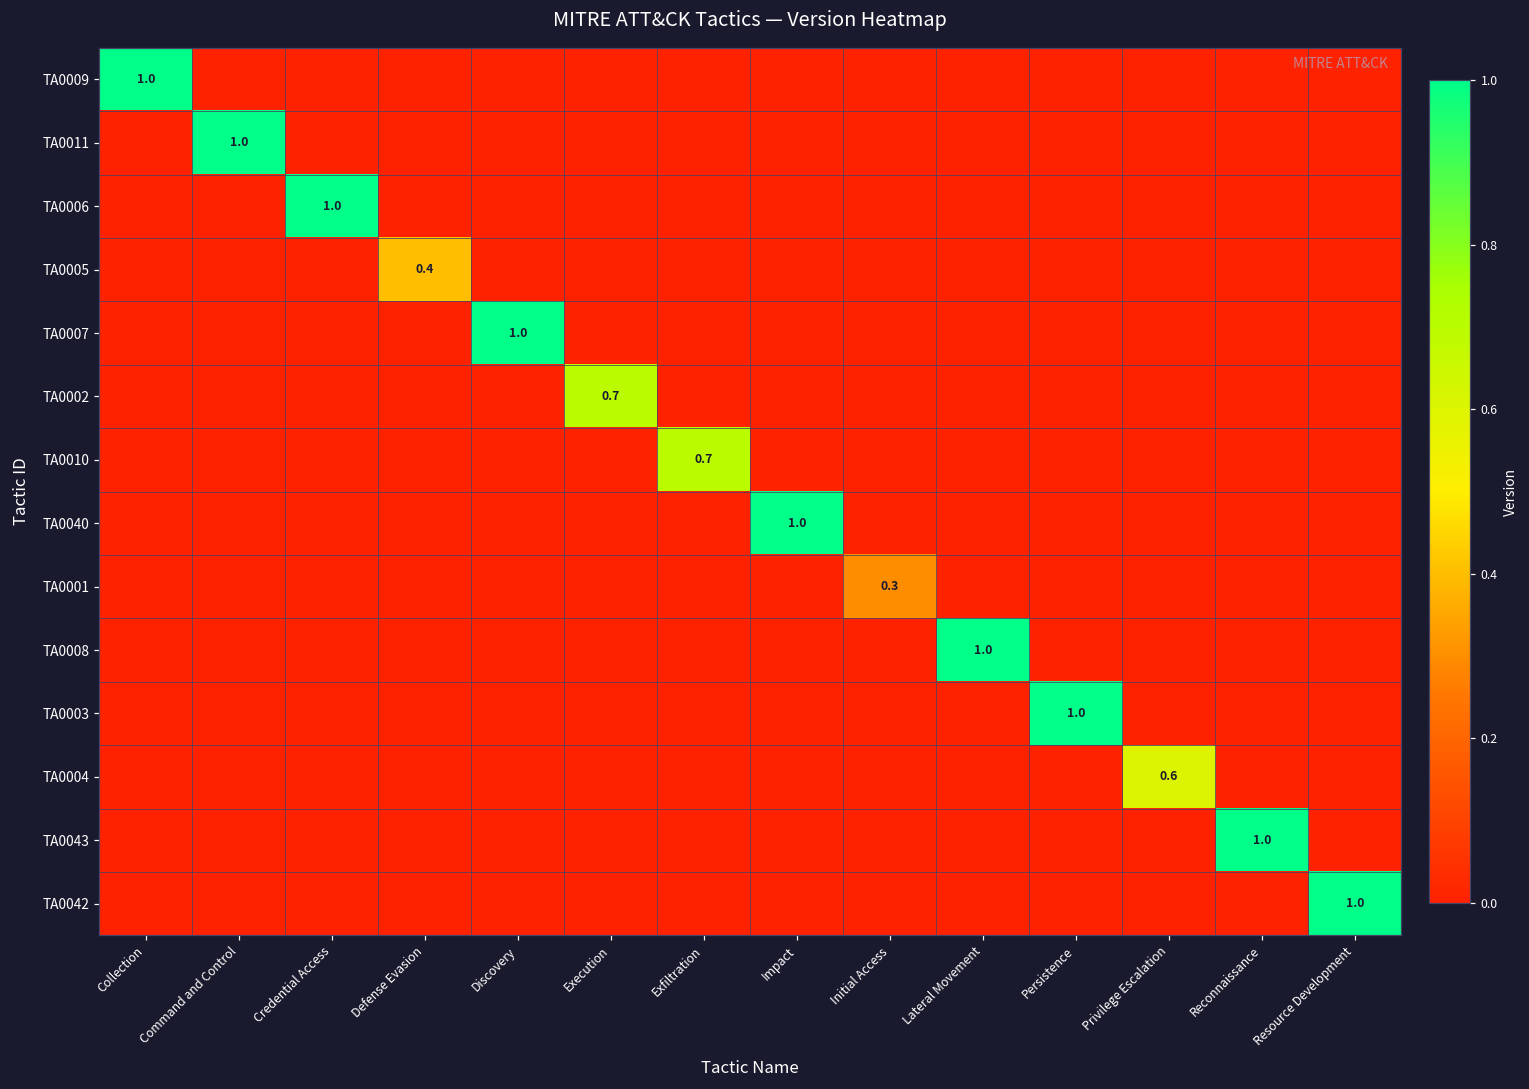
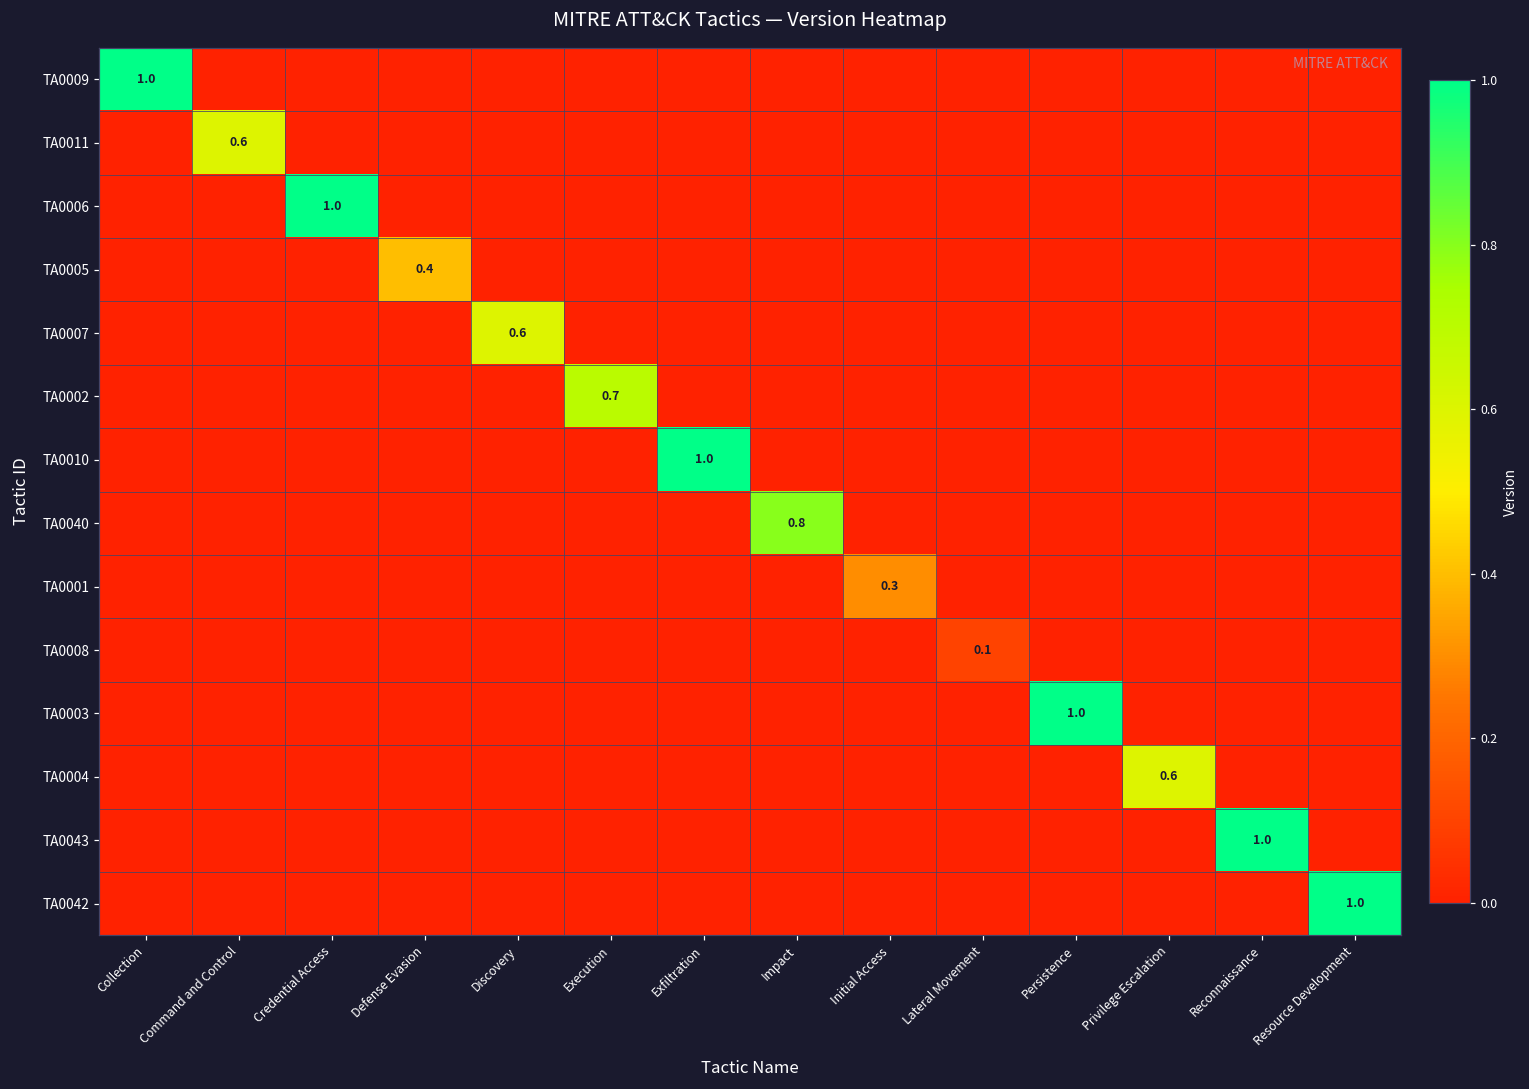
  {
    "TA0009": {
      "Collection": 1.0
    },
    "TA0011": {
-     "Command and Control": 1.0
+     "Command and Control": 0.6
    },
    "TA0006": {
      "Credential Access": 1.0
    },
    "TA0005": {
      "Defense Evasion": 0.4
    },
    "TA0007": {
-     "Discovery": 1.0
+     "Discovery": 0.6
    },
    "TA0002": {
      "Execution": 0.7
    },
    "TA0010": {
-     "Exfiltration": 0.7
+     "Exfiltration": 1.0
    },
    "TA0040": {
-     "Impact": 1.0
+     "Impact": 0.8
    },
    "TA0001": {
      "Initial Access": 0.3
    },
    "TA0008": {
-     "Lateral Movement": 1.0
+     "Lateral Movement": 0.1
    },
    "TA0003": {
      "Persistence": 1.0
    },
    "TA0004": {
      "Privilege Escalation": 0.6
    },
    "TA0043": {
      "Reconnaissance": 1.0
    },
    "TA0042": {
      "Resource Development": 1.0
    }
  }
